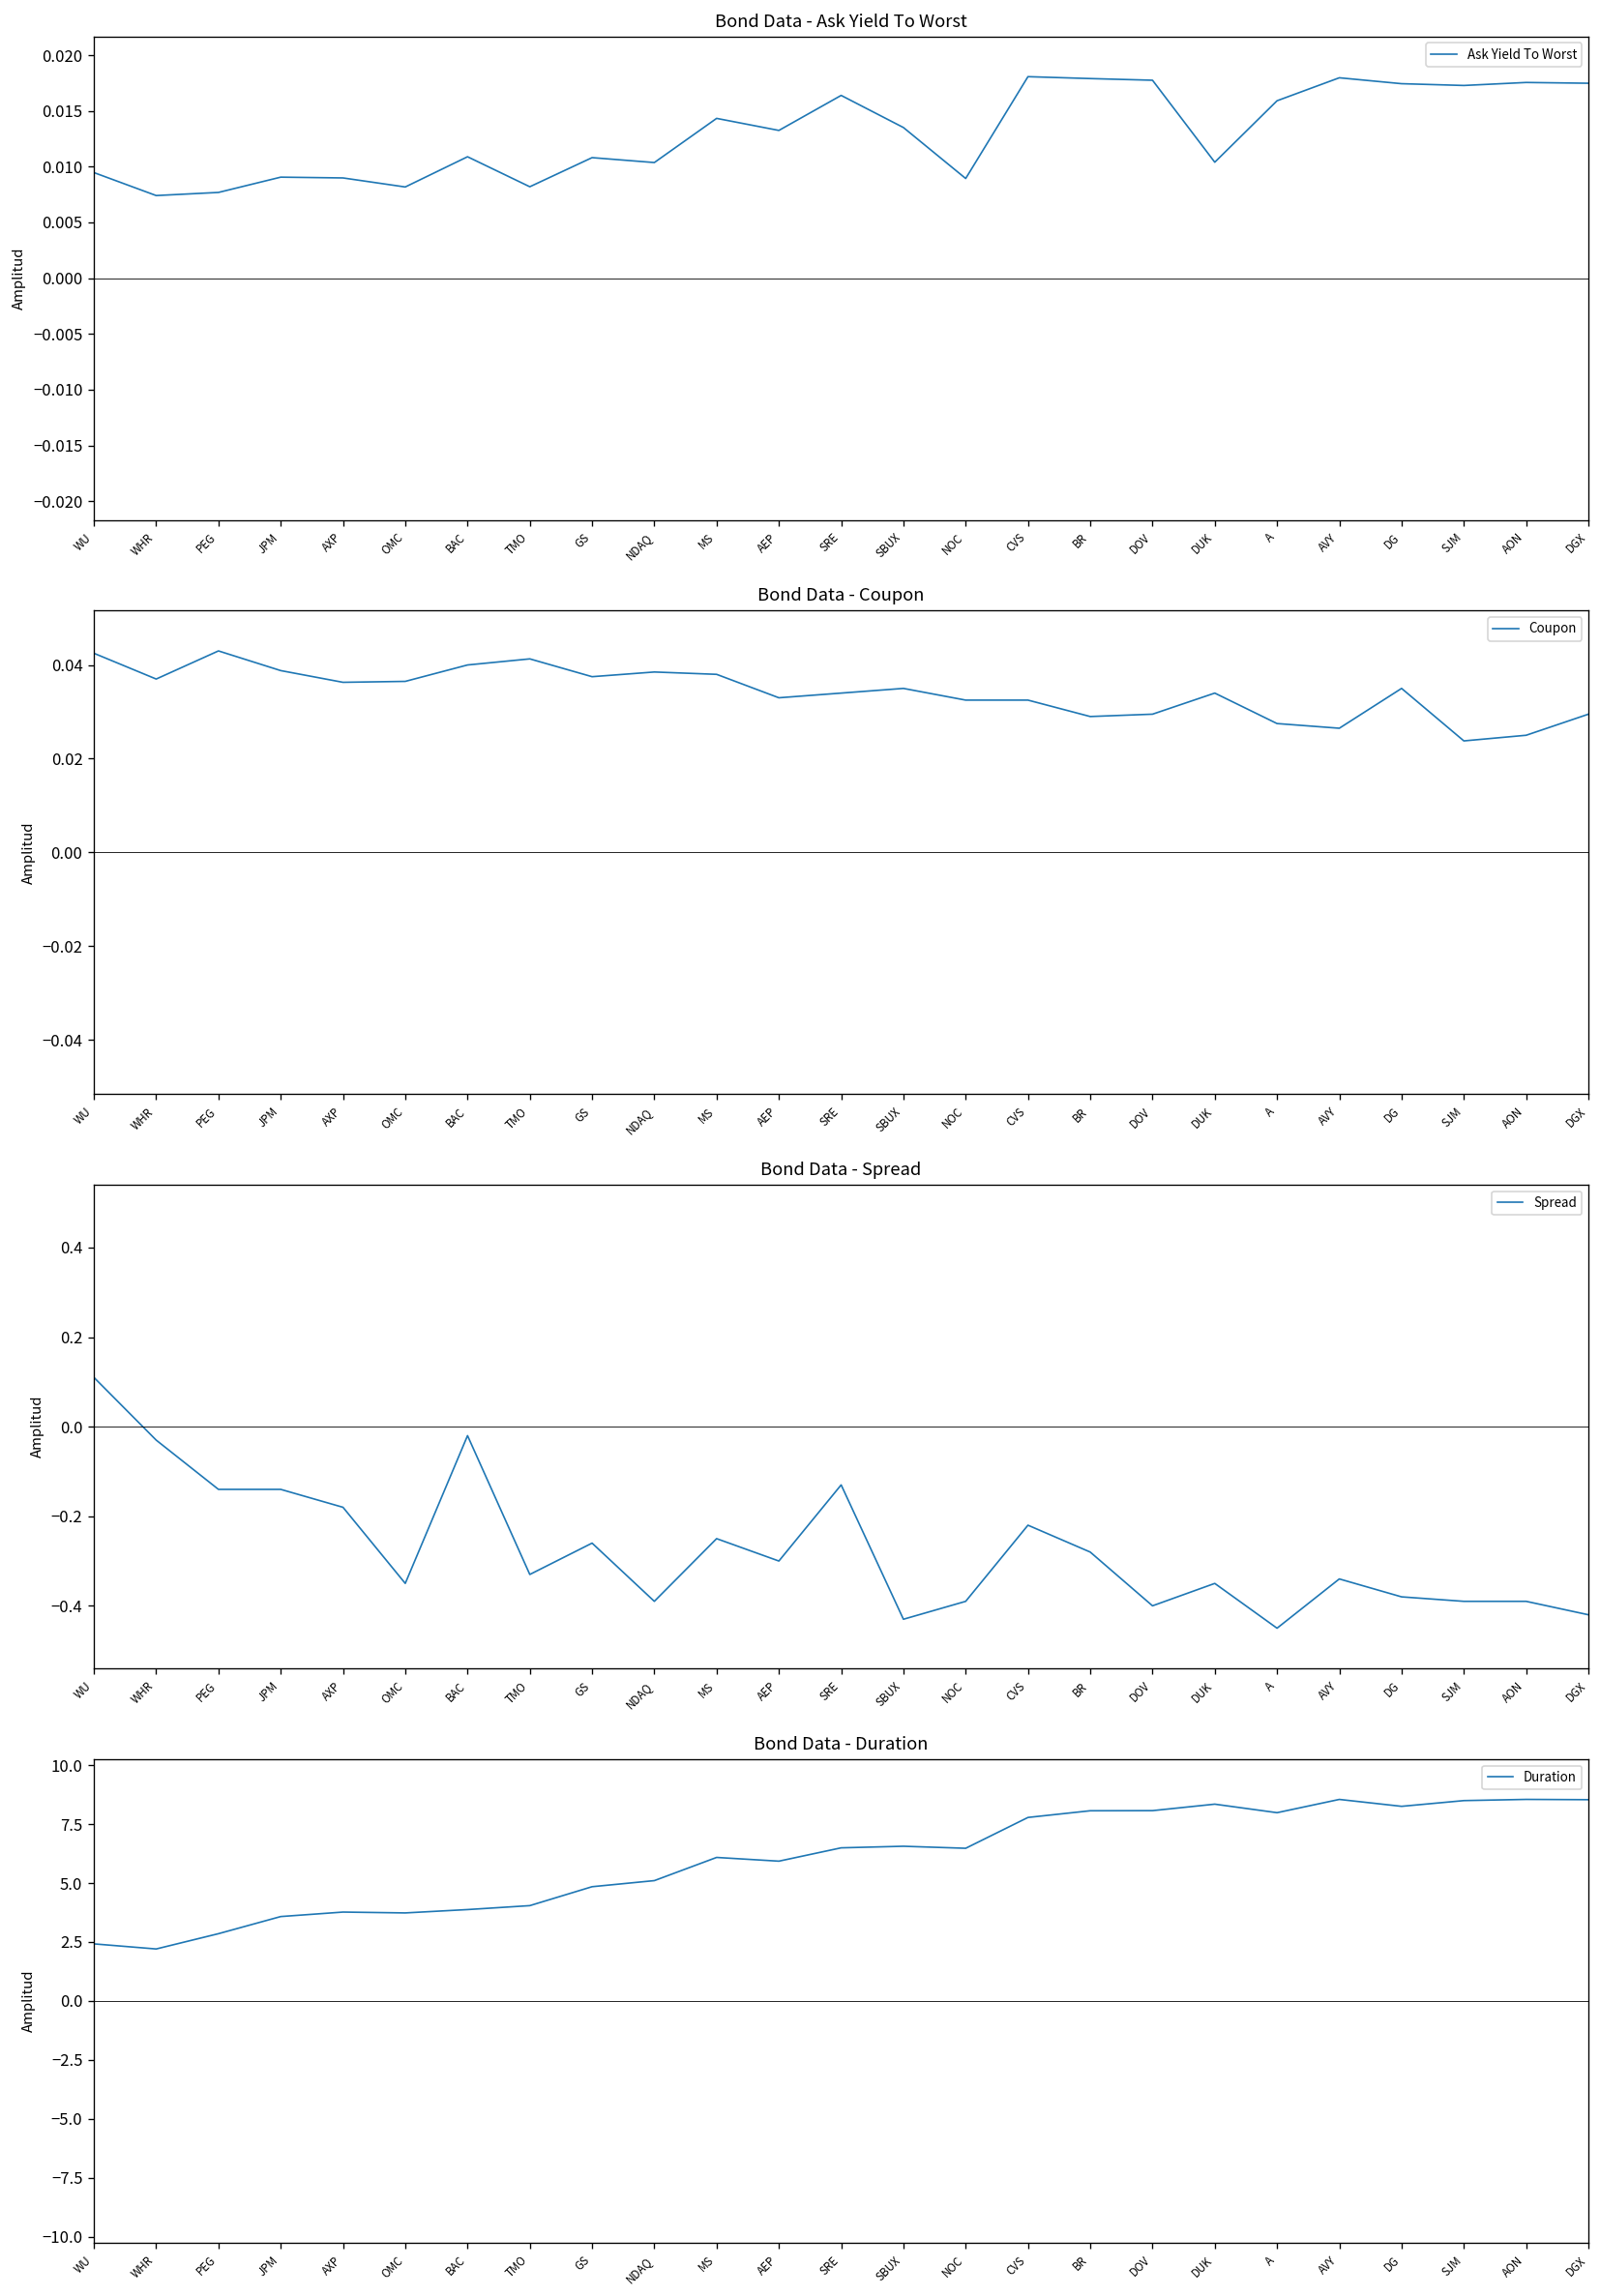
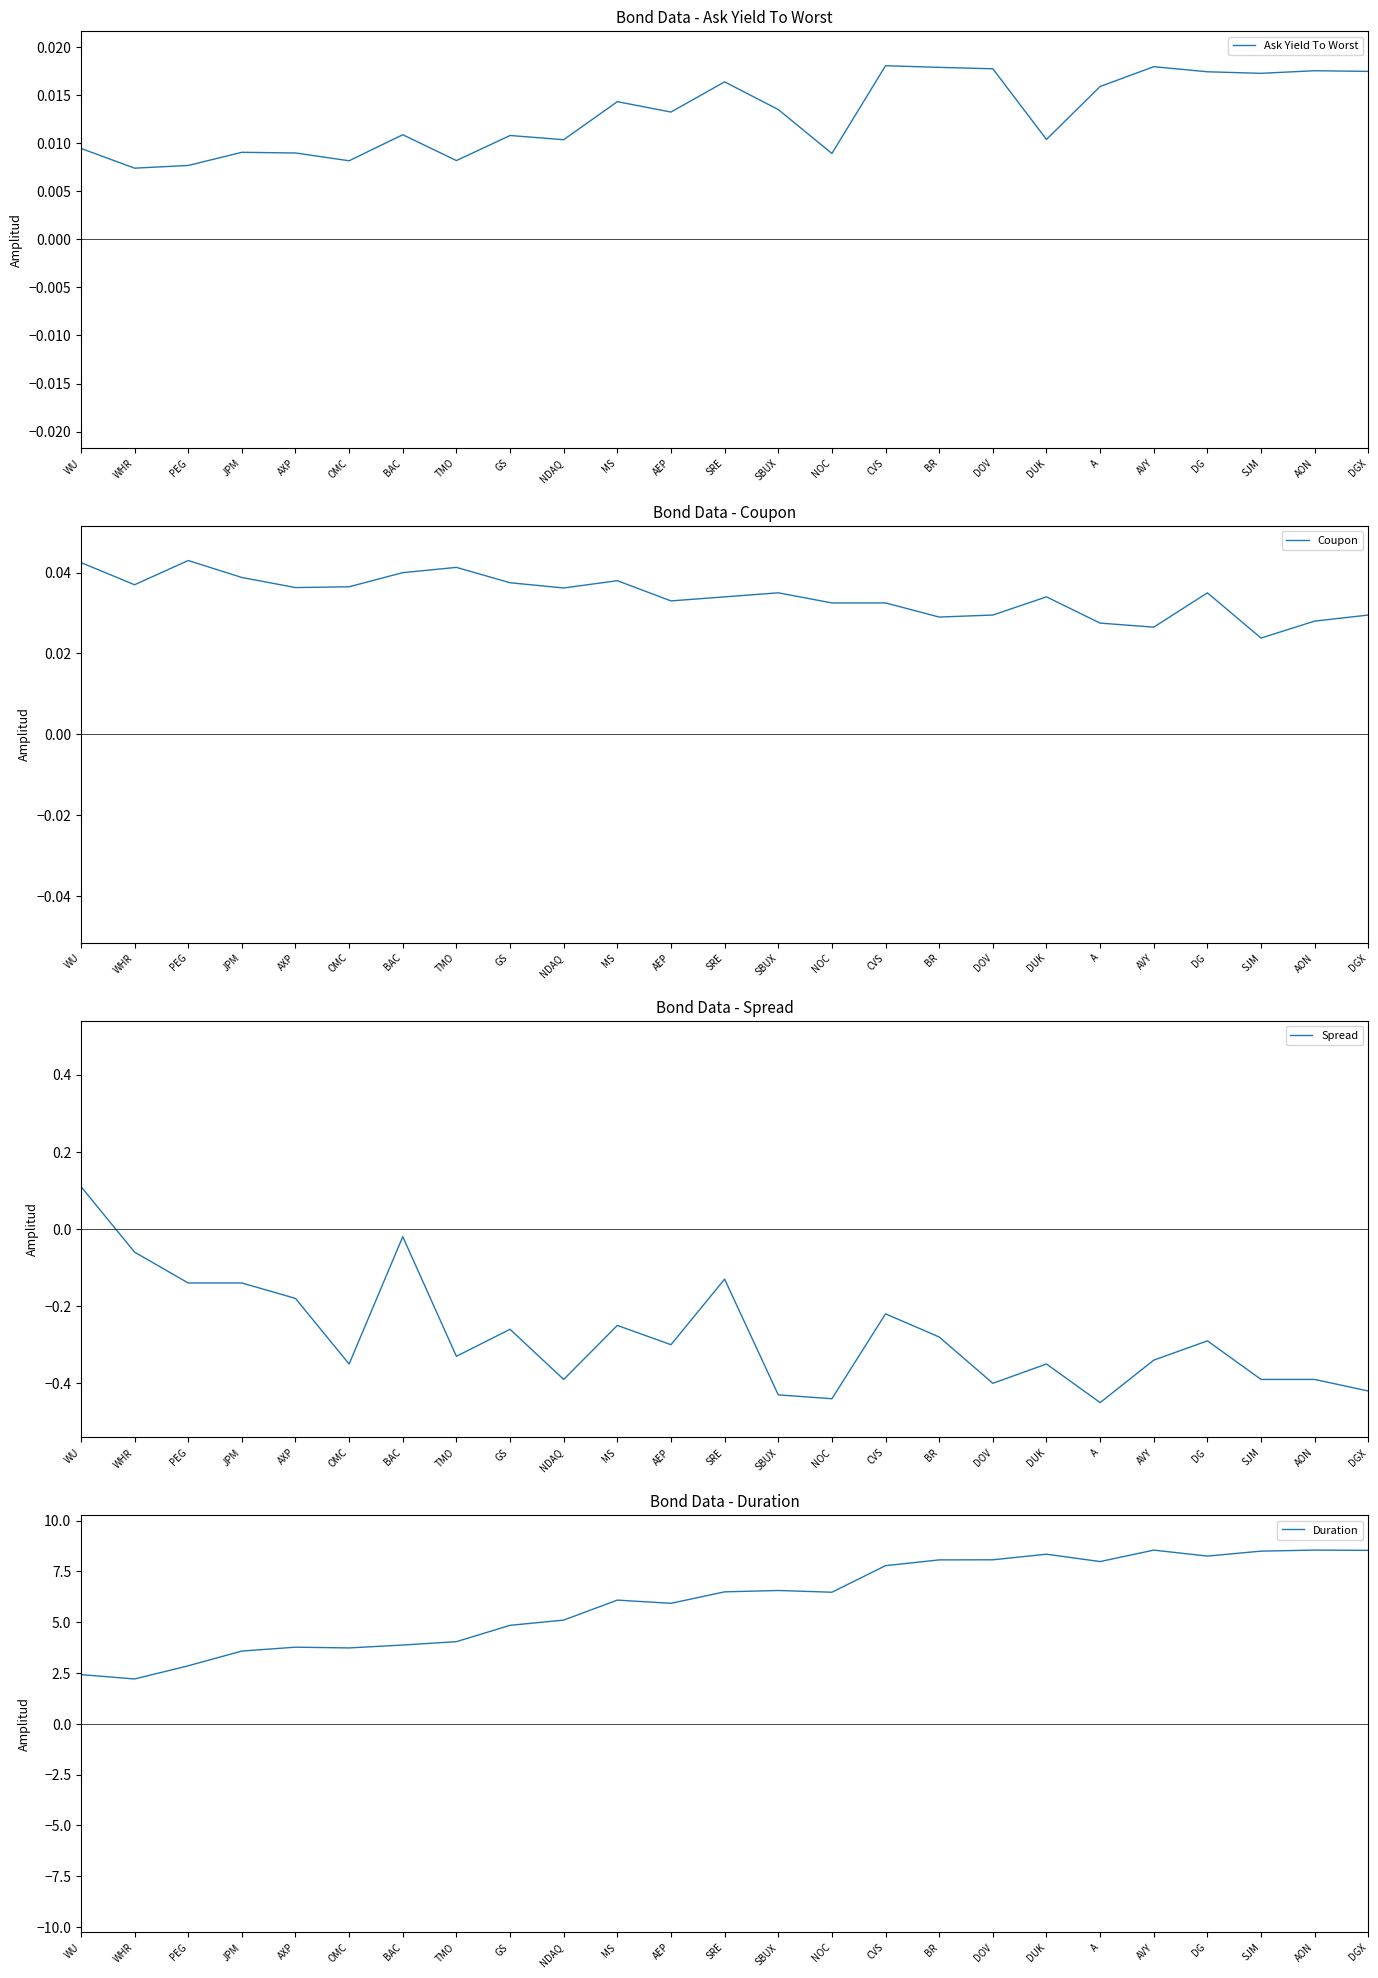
  {
    "Bond Data - Ask Yield To Worst": {
      "WU": 0.009,
      "WHR": 0.007,
      "PEG": 0.008,
      "JPM": 0.009,
      "AXP": 0.009,
      "OMC": 0.008,
      "BAC": 0.011,
      "TMO": 0.008,
      "GS": 0.011,
      "NDAQ": 0.010,
      "MS": 0.014,
      "AEP": 0.013,
      "SRE": 0.016,
      "SBUX": 0.014,
      "NOC": 0.009,
      "CVS": 0.018,
      "BR": 0.018,
      "DOV": 0.018,
      "DUK": 0.010,
      "A": 0.016,
      "AVY": 0.018,
      "DG": 0.017,
      "SJM": 0.017,
      "AON": 0.018,
      "DGX": 0.017
    },
    "Bond Data - Coupon": {
      "WU": 0.043,
      "WHR": 0.037,
      "PEG": 0.043,
      "JPM": 0.039,
      "AXP": 0.036,
      "OMC": 0.037,
      "BAC": 0.040,
      "TMO": 0.041,
      "GS": 0.038,
-     "NDAQ": 0.039,
+     "NDAQ": 0.036,
      "MS": 0.038,
      "AEP": 0.033,
      "SRE": 0.034,
      "SBUX": 0.035,
      "NOC": 0.033,
      "CVS": 0.033,
      "BR": 0.029,
      "DOV": 0.030,
      "DUK": 0.034,
      "A": 0.028,
      "AVY": 0.027,
      "DG": 0.035,
      "SJM": 0.024,
-     "AON": 0.025,
+     "AON": 0.028,
      "DGX": 0.030
    },
    "Bond Data - Spread": {
      "WU": 0.11,
-     "WHR": -0.03,
+     "WHR": -0.06,
      "PEG": -0.14,
      "JPM": -0.14,
      "AXP": -0.18,
      "OMC": -0.35,
      "BAC": -0.02,
      "TMO": -0.33,
      "GS": -0.26,
      "NDAQ": -0.39,
      "MS": -0.25,
      "AEP": -0.30,
      "SRE": -0.13,
      "SBUX": -0.43,
-     "NOC": -0.39,
+     "NOC": -0.44,
      "CVS": -0.22,
      "BR": -0.28,
      "DOV": -0.40,
      "DUK": -0.35,
      "A": -0.45,
      "AVY": -0.34,
-     "DG": -0.38,
+     "DG": -0.29,
      "SJM": -0.39,
      "AON": -0.39,
      "DGX": -0.42
    },
    "Bond Data - Duration": {
      "WU": 2.4,
      "WHR": 2.2,
      "PEG": 2.9,
      "JPM": 3.6,
      "AXP": 3.8,
      "OMC": 3.7,
      "BAC": 3.9,
      "TMO": 4.0,
      "GS": 4.8,
      "NDAQ": 5.1,
      "MS": 6.1,
      "AEP": 5.9,
      "SRE": 6.5,
      "SBUX": 6.6,
      "NOC": 6.5,
      "CVS": 7.8,
      "BR": 8.1,
      "DOV": 8.1,
      "DUK": 8.3,
      "A": 8.0,
      "AVY": 8.5,
      "DG": 8.3,
      "SJM": 8.5,
      "AON": 8.5,
      "DGX": 8.5
    }
  }
